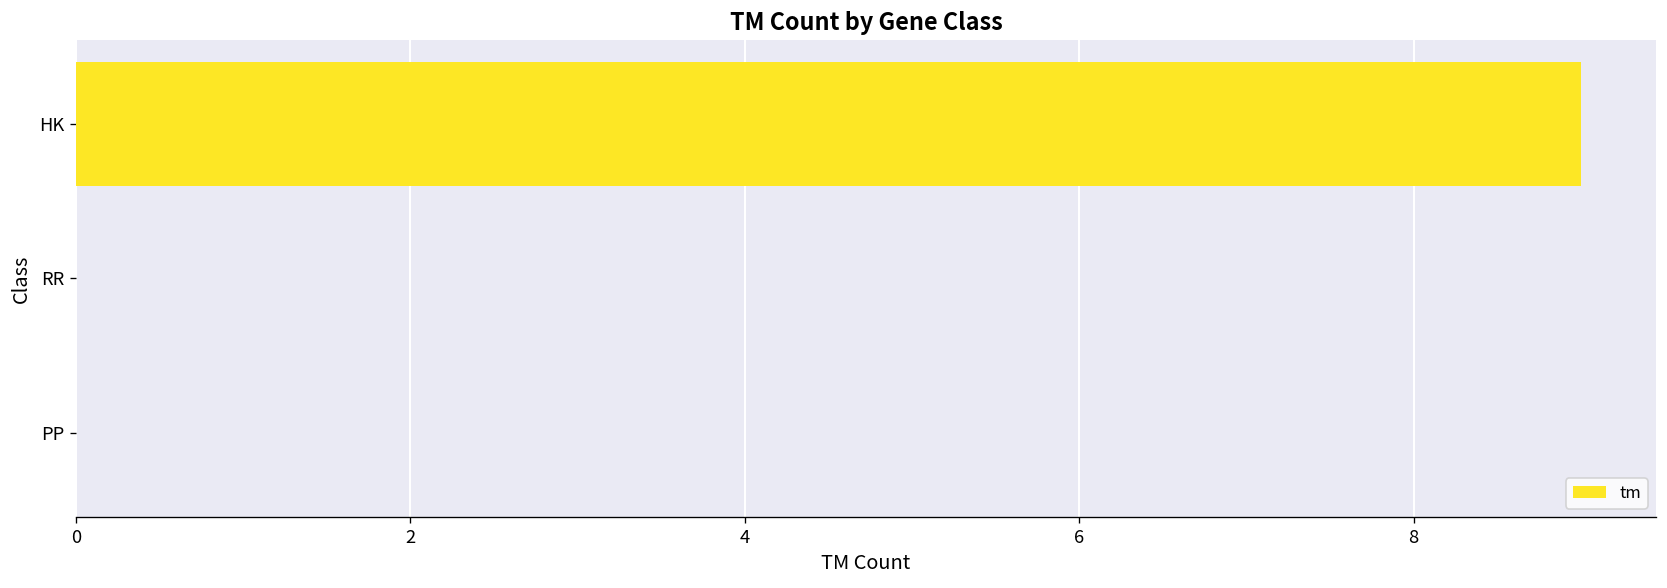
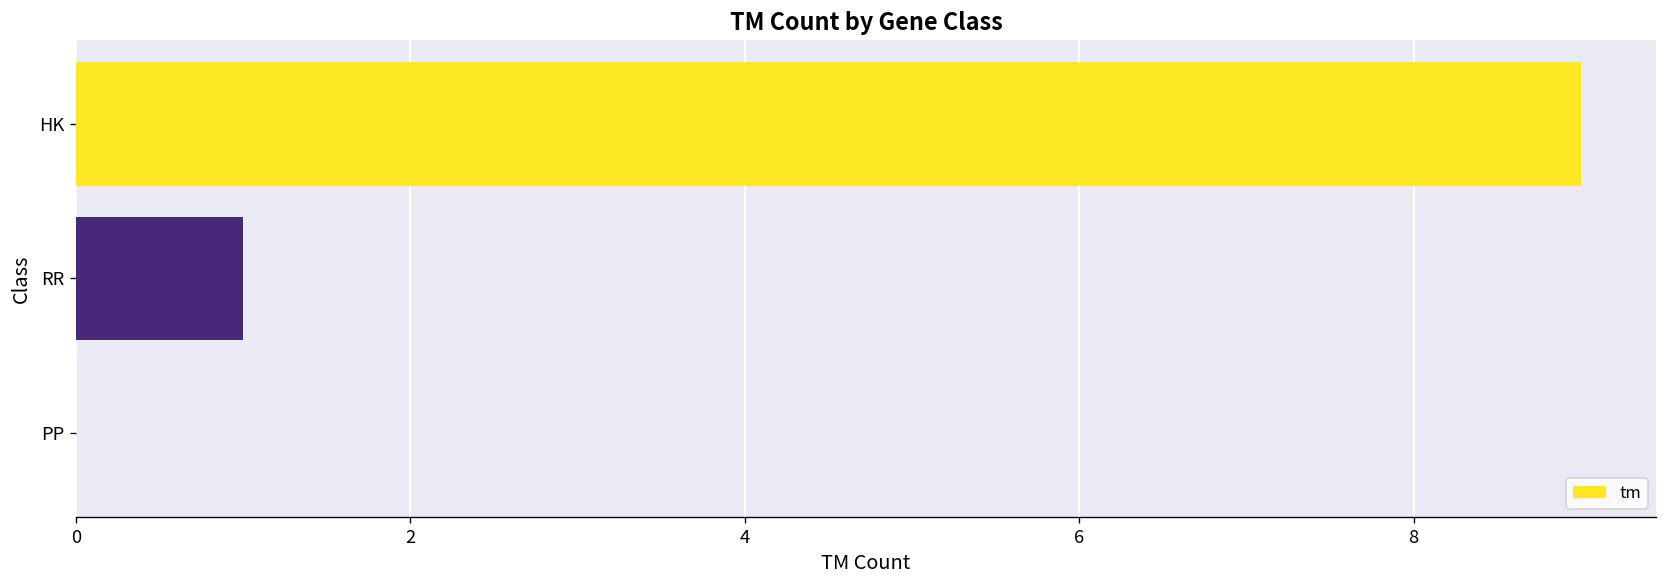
  {
    "HK": 9,
-   "RR": 0,
+   "RR": 1,
    "PP": 0
  }
